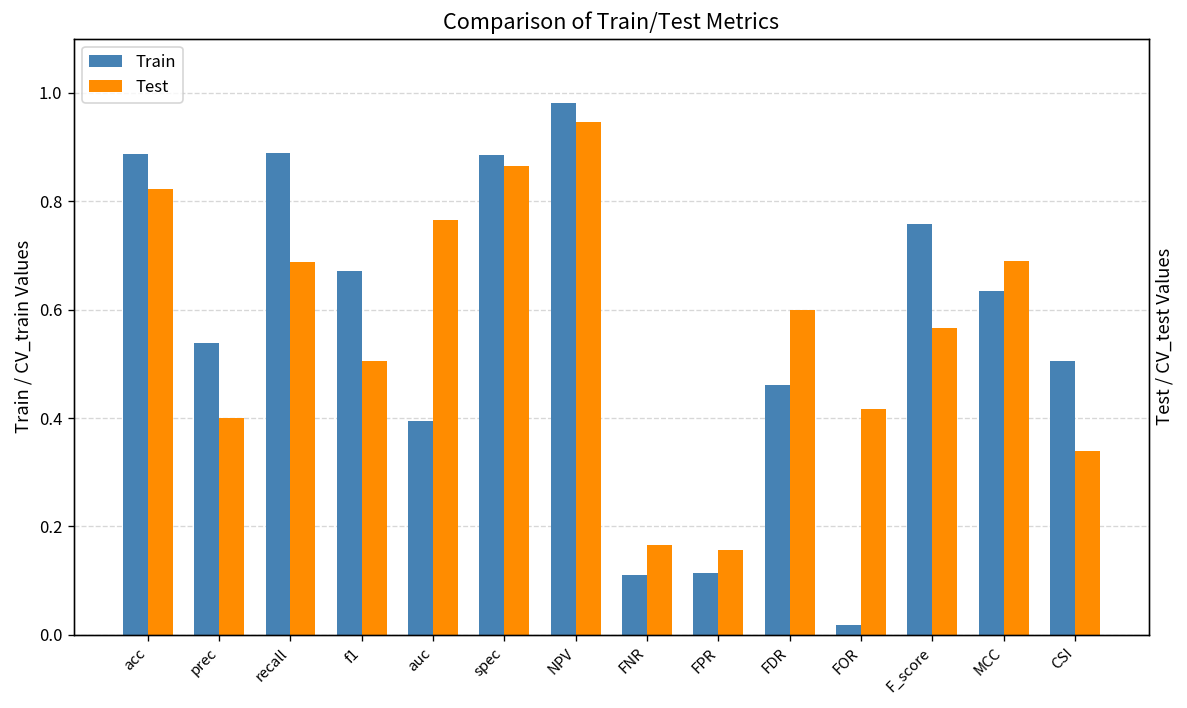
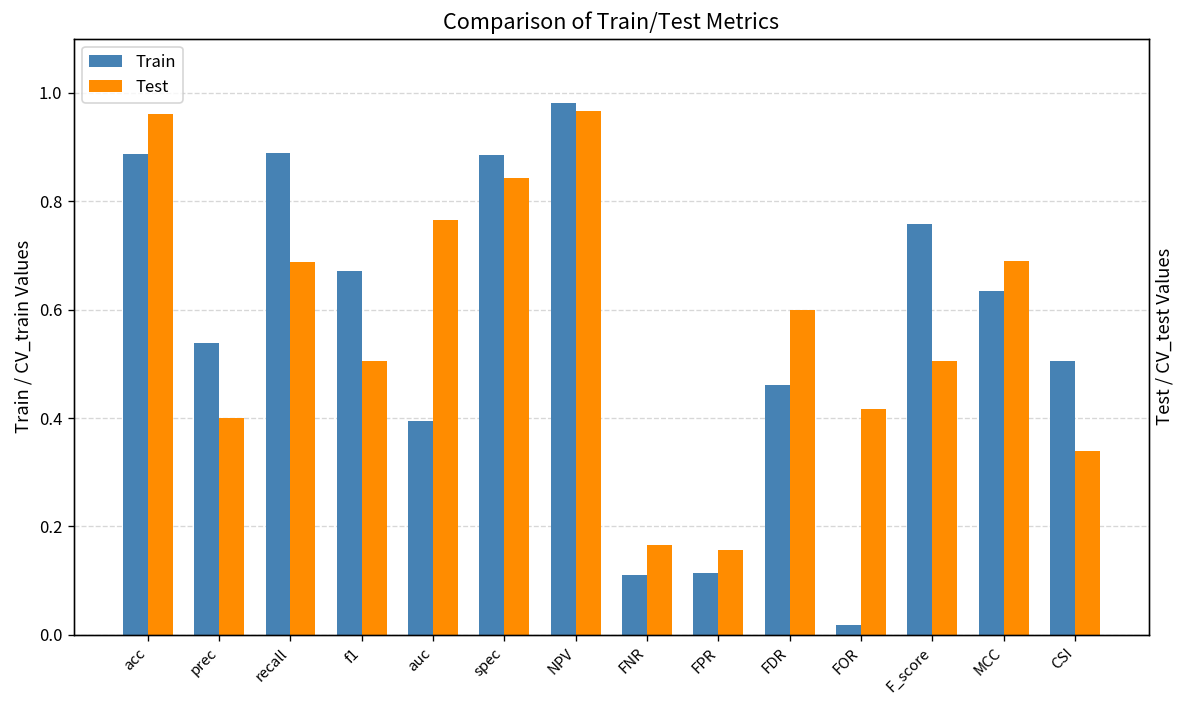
  {
    "Train": {
      "acc": 0.89,
      "prec": 0.54,
      "recall": 0.89,
      "f1": 0.67,
      "auc": 0.39,
      "spec": 0.89,
      "NPV": 0.98,
      "FNR": 0.11,
      "FPR": 0.11,
      "FDR": 0.46,
      "FOR": 0.02,
      "F_score": 0.76,
      "MCC": 0.64,
      "CSI": 0.50
    },
    "Test": {
-     "acc": 0.82,
+     "acc": 0.96,
      "prec": 0.40,
      "recall": 0.69,
      "f1": 0.51,
      "auc": 0.77,
-     "spec": 0.87,
-     "NPV": 0.95,
+     "spec": 0.84,
+     "NPV": 0.97,
      "FNR": 0.17,
      "FPR": 0.16,
      "FDR": 0.60,
      "FOR": 0.42,
-     "F_score": 0.57,
+     "F_score": 0.51,
      "MCC": 0.69,
      "CSI": 0.34
    }
  }
